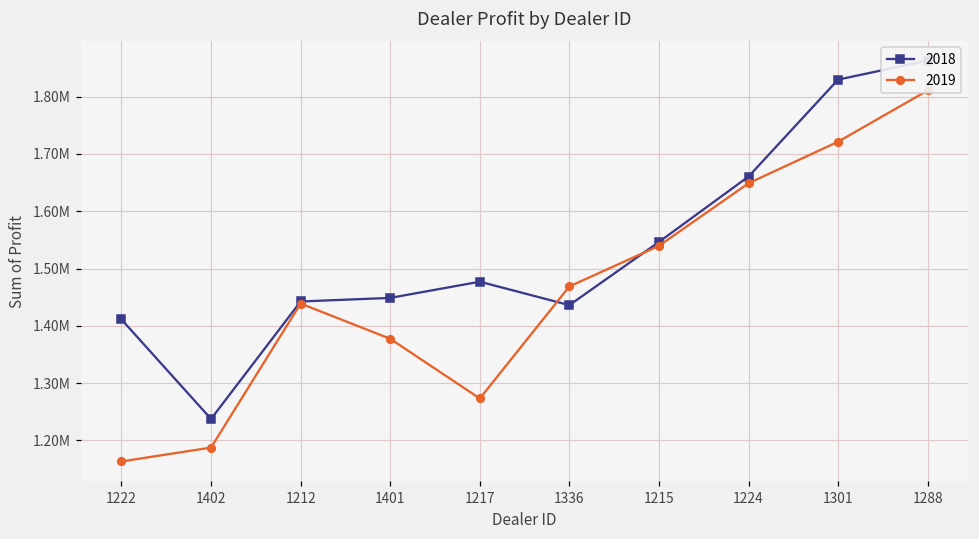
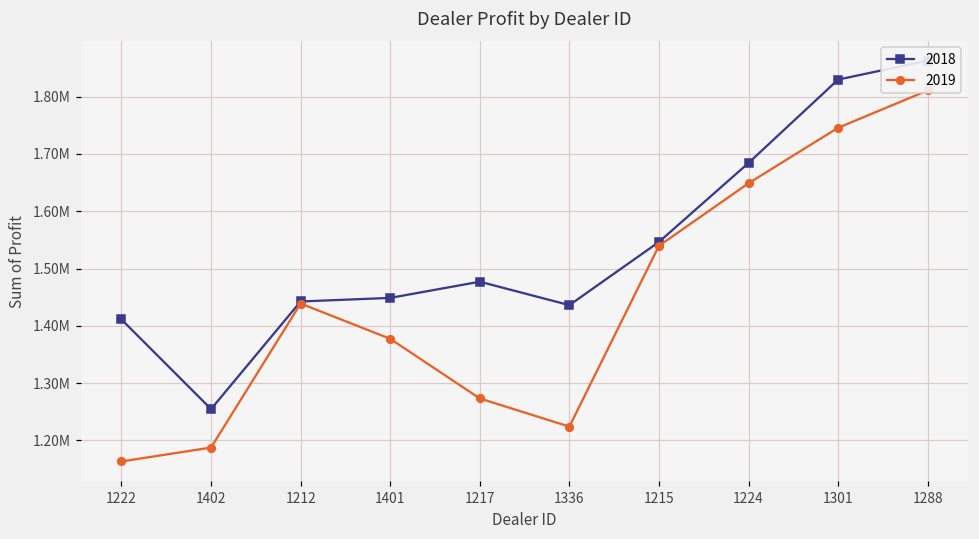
  {
    "2018": {
      "1222": 1410000,
-     "1402": 1240000,
+     "1402": 1250000,
      "1401": 1450000,
      "1217": 1480000,
      "1336": 1440000,
      "1215": 1550000,
-     "1224": 1660000,
+     "1224": 1680000,
      "1301": 1830000
    },
    "2019": {
      "1222": 1160000,
      "1402": 1190000,
      "1401": 1380000,
      "1217": 1270000,
-     "1336": 1470000,
+     "1336": 1220000,
      "1215": 1540000,
      "1224": 1650000,
-     "1301": 1720000
+     "1301": 1750000
    }
  }
